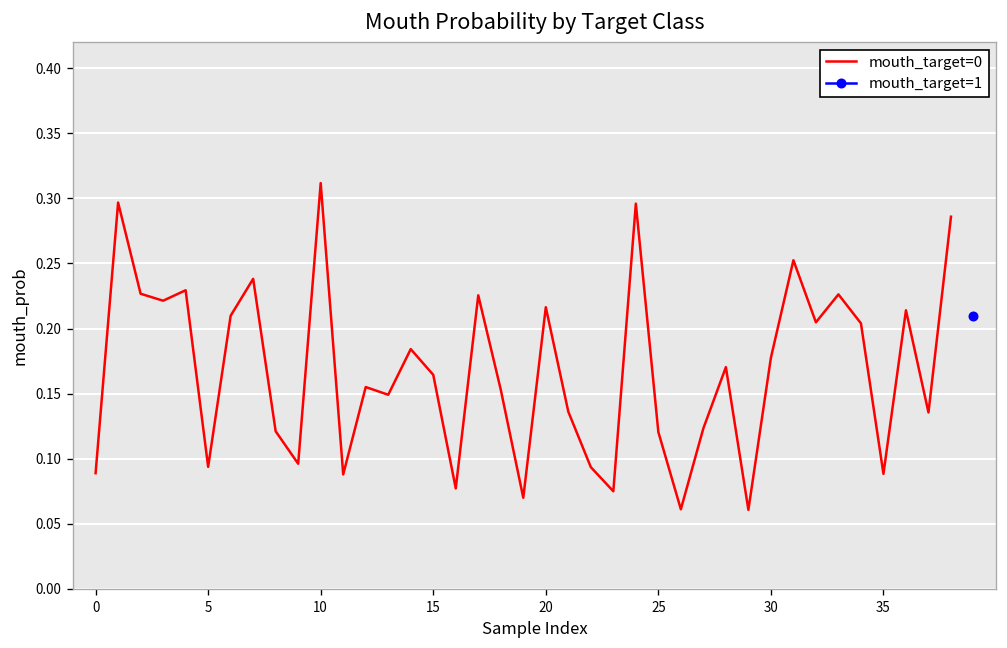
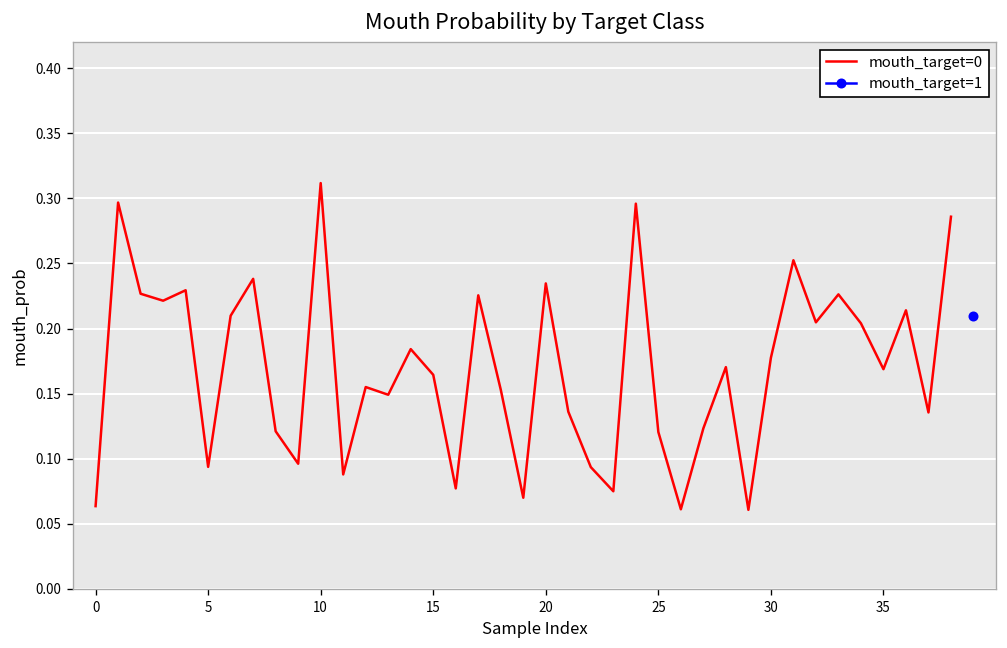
  {
    "mouth_target=0": {
-     "0": 0.089,
+     "0": 0.064,
      "5": 0.094,
      "10": 0.312,
      "15": 0.164,
-     "20": 0.216,
+     "20": 0.235,
      "25": 0.120,
      "30": 0.178,
-     "35": 0.088
+     "35": 0.169
    }
  }
